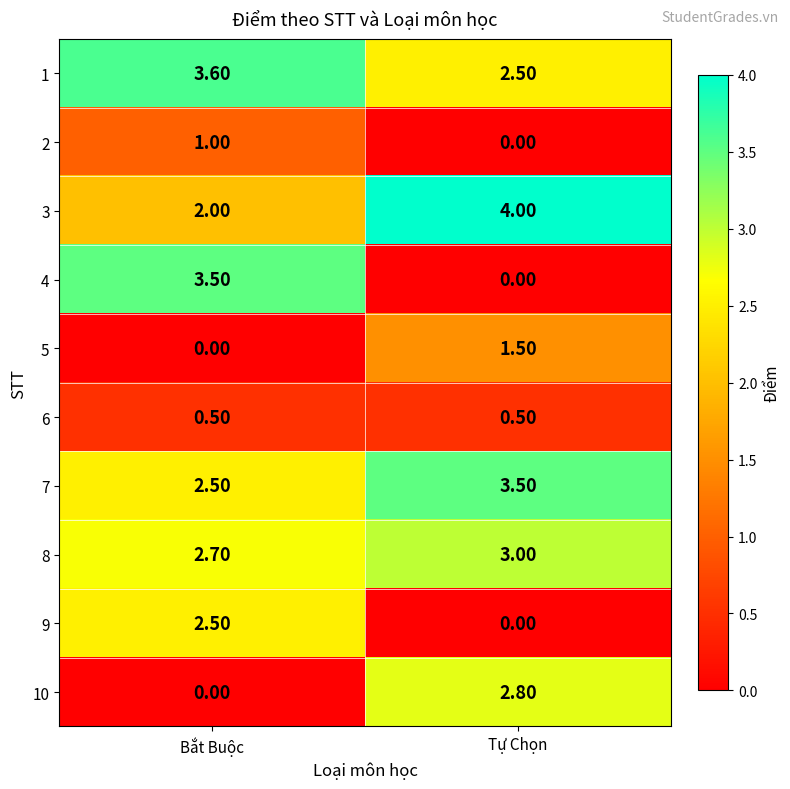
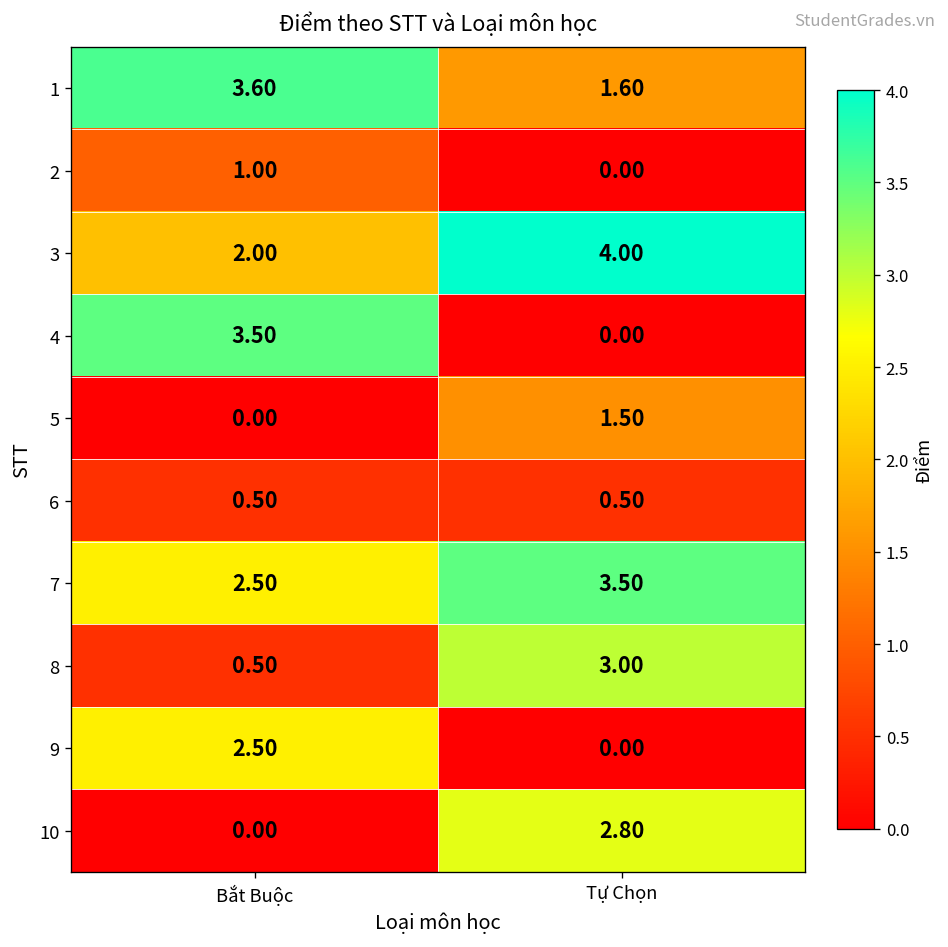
  {
    "1": {
      "Bắt Buộc": 3.60,
-     "Tự Chọn": 2.50
+     "Tự Chọn": 1.60
    },
    "2": {
      "Bắt Buộc": 1.00,
      "Tự Chọn": 0.00
    },
    "3": {
      "Bắt Buộc": 2.00,
      "Tự Chọn": 4.00
    },
    "4": {
      "Bắt Buộc": 3.50,
      "Tự Chọn": 0.00
    },
    "5": {
      "Bắt Buộc": 0.00,
      "Tự Chọn": 1.50
    },
    "6": {
      "Bắt Buộc": 0.50,
      "Tự Chọn": 0.50
    },
    "7": {
      "Bắt Buộc": 2.50,
      "Tự Chọn": 3.50
    },
    "8": {
-     "Bắt Buộc": 2.70,
+     "Bắt Buộc": 0.50,
      "Tự Chọn": 3.00
    },
    "9": {
      "Bắt Buộc": 2.50,
      "Tự Chọn": 0.00
    },
    "10": {
      "Bắt Buộc": 0.00,
      "Tự Chọn": 2.80
    }
  }
